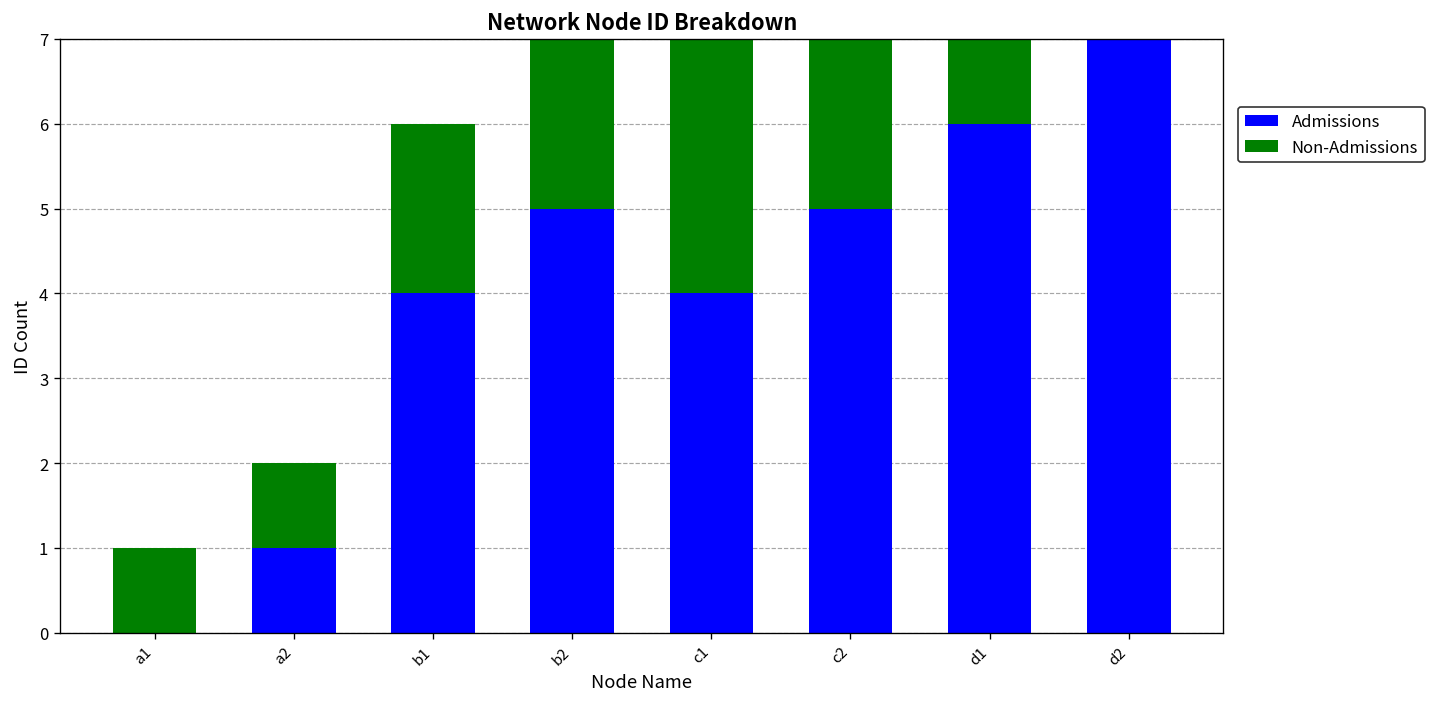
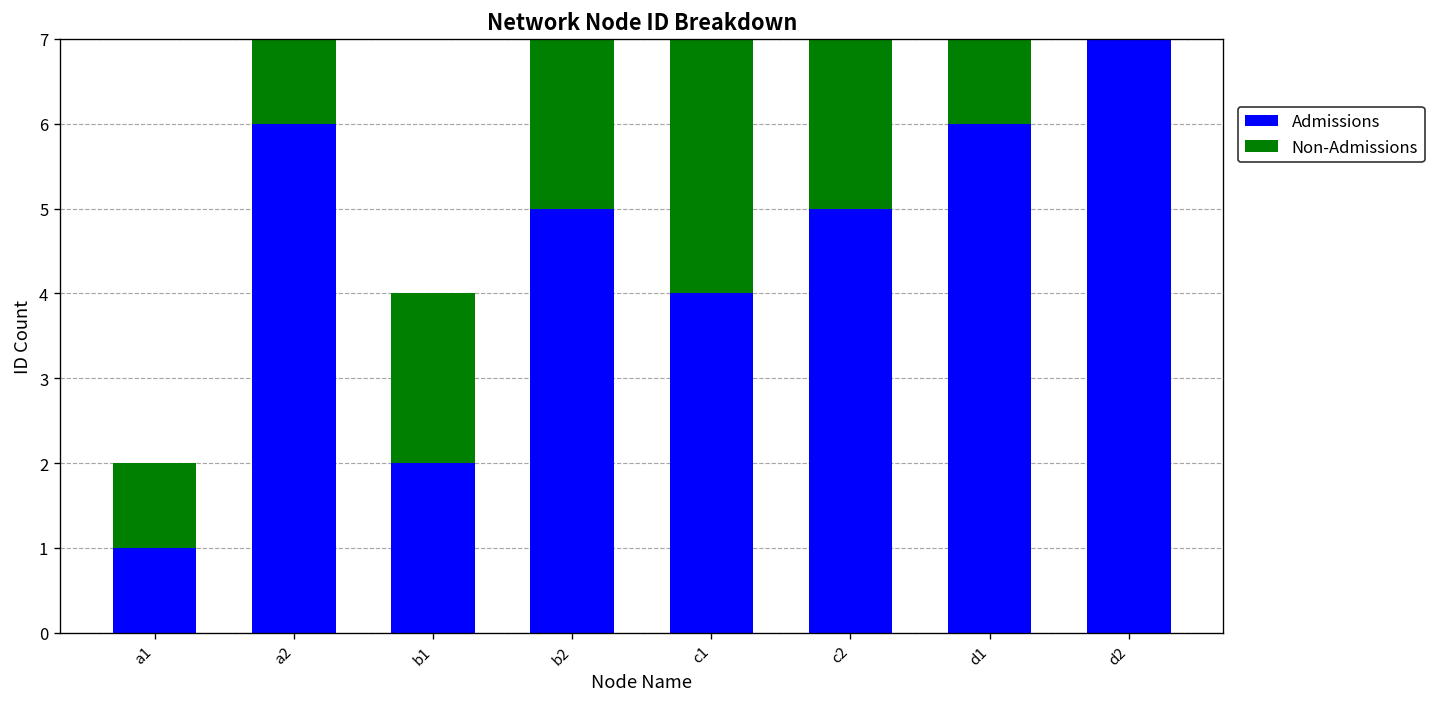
  {
    "Admissions": {
-     "a1": 0,
-     "a2": 1,
-     "b1": 4,
+     "a1": 1,
+     "a2": 6,
+     "b1": 2,
      "b2": 5,
      "c1": 4,
      "c2": 5,
      "d1": 6,
      "d2": 7
    }
  }
